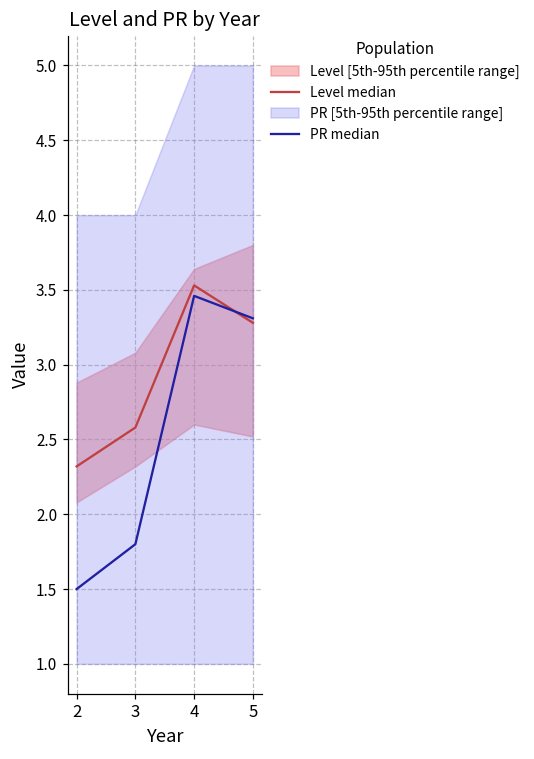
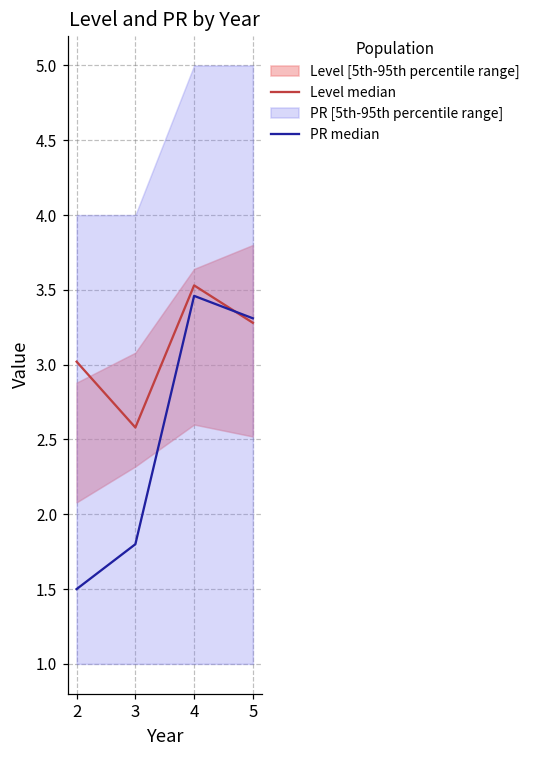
  {
    "Level median": {
-     "2": 2.32,
+     "2": 3.02,
      "3": 2.58,
      "4": 3.53,
      "5": 3.28
    },
    "PR median": {
      "2": 1.50,
      "3": 1.80,
      "4": 3.46,
      "5": 3.31
    },
    "PR [5th-95th percentile range]": {
      "2": 4.00,
      "3": 4.00,
      "4": 5.00,
      "5": 5.00
    }
  }
